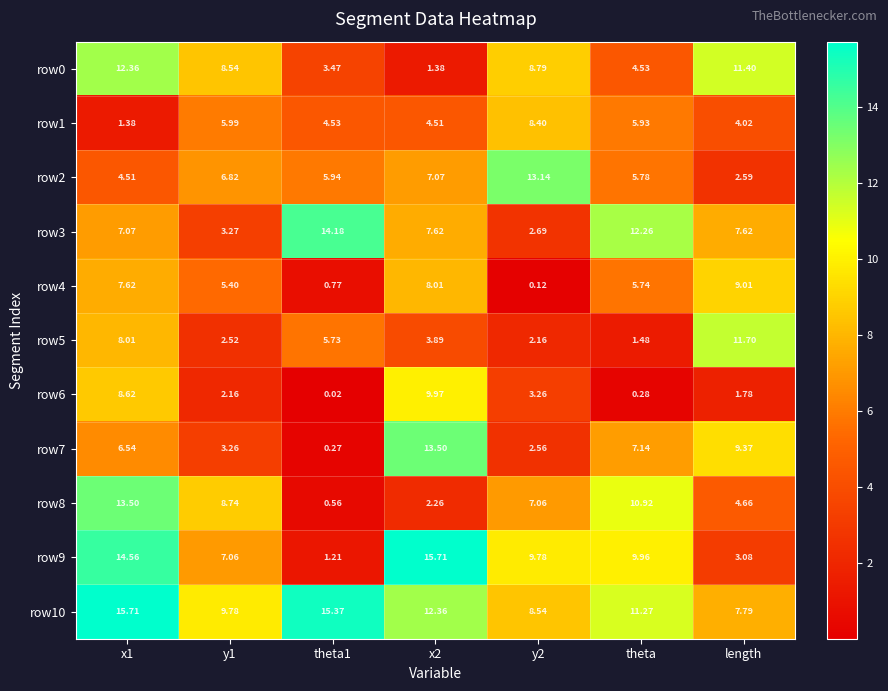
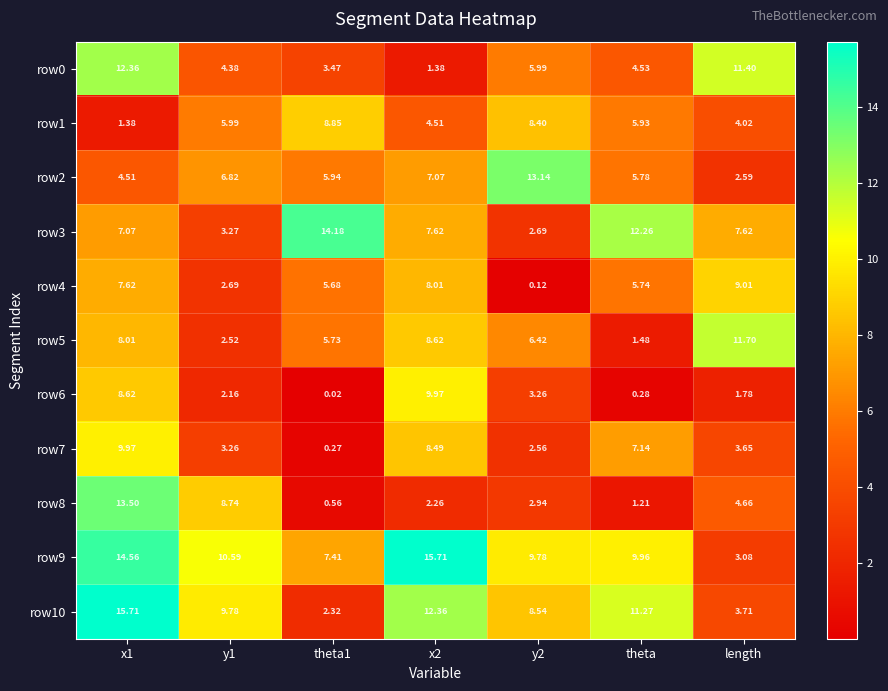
  {
    "row0": {
      "x1": 12.36,
-     "y1": 8.54,
+     "y1": 4.38,
      "theta1": 3.47,
      "x2": 1.38,
-     "y2": 8.79,
+     "y2": 5.99,
      "theta": 4.53,
      "length": 11.40
    },
    "row1": {
      "x1": 1.38,
      "y1": 5.99,
-     "theta1": 4.53,
+     "theta1": 8.85,
      "x2": 4.51,
      "y2": 8.40,
      "theta": 5.93,
      "length": 4.02
    },
    "row2": {
      "x1": 4.51,
      "y1": 6.82,
      "theta1": 5.94,
      "x2": 7.07,
      "y2": 13.14,
      "theta": 5.78,
      "length": 2.59
    },
    "row3": {
      "x1": 7.07,
      "y1": 3.27,
      "theta1": 14.18,
      "x2": 7.62,
      "y2": 2.69,
      "theta": 12.26,
      "length": 7.62
    },
    "row4": {
      "x1": 7.62,
-     "y1": 5.40,
-     "theta1": 0.77,
+     "y1": 2.69,
+     "theta1": 5.68,
      "x2": 8.01,
      "y2": 0.12,
      "theta": 5.74,
      "length": 9.01
    },
    "row5": {
      "x1": 8.01,
      "y1": 2.52,
      "theta1": 5.73,
-     "x2": 3.89,
-     "y2": 2.16,
+     "x2": 8.62,
+     "y2": 6.42,
      "theta": 1.48,
      "length": 11.70
    },
    "row6": {
      "x1": 8.62,
      "y1": 2.16,
      "theta1": 0.02,
      "x2": 9.97,
      "y2": 3.26,
      "theta": 0.28,
      "length": 1.78
    },
    "row7": {
-     "x1": 6.54,
+     "x1": 9.97,
      "y1": 3.26,
      "theta1": 0.27,
-     "x2": 13.50,
+     "x2": 8.49,
      "y2": 2.56,
      "theta": 7.14,
-     "length": 9.37
+     "length": 3.65
    },
    "row8": {
      "x1": 13.50,
      "y1": 8.74,
      "theta1": 0.56,
      "x2": 2.26,
-     "y2": 7.06,
-     "theta": 10.92,
+     "y2": 2.94,
+     "theta": 1.21,
      "length": 4.66
    },
    "row9": {
      "x1": 14.56,
-     "y1": 7.06,
-     "theta1": 1.21,
+     "y1": 10.59,
+     "theta1": 7.41,
      "x2": 15.71,
      "y2": 9.78,
      "theta": 9.96,
      "length": 3.08
    },
    "row10": {
      "x1": 15.71,
      "y1": 9.78,
-     "theta1": 15.37,
+     "theta1": 2.32,
      "x2": 12.36,
      "y2": 8.54,
      "theta": 11.27,
-     "length": 7.79
+     "length": 3.71
    }
  }
